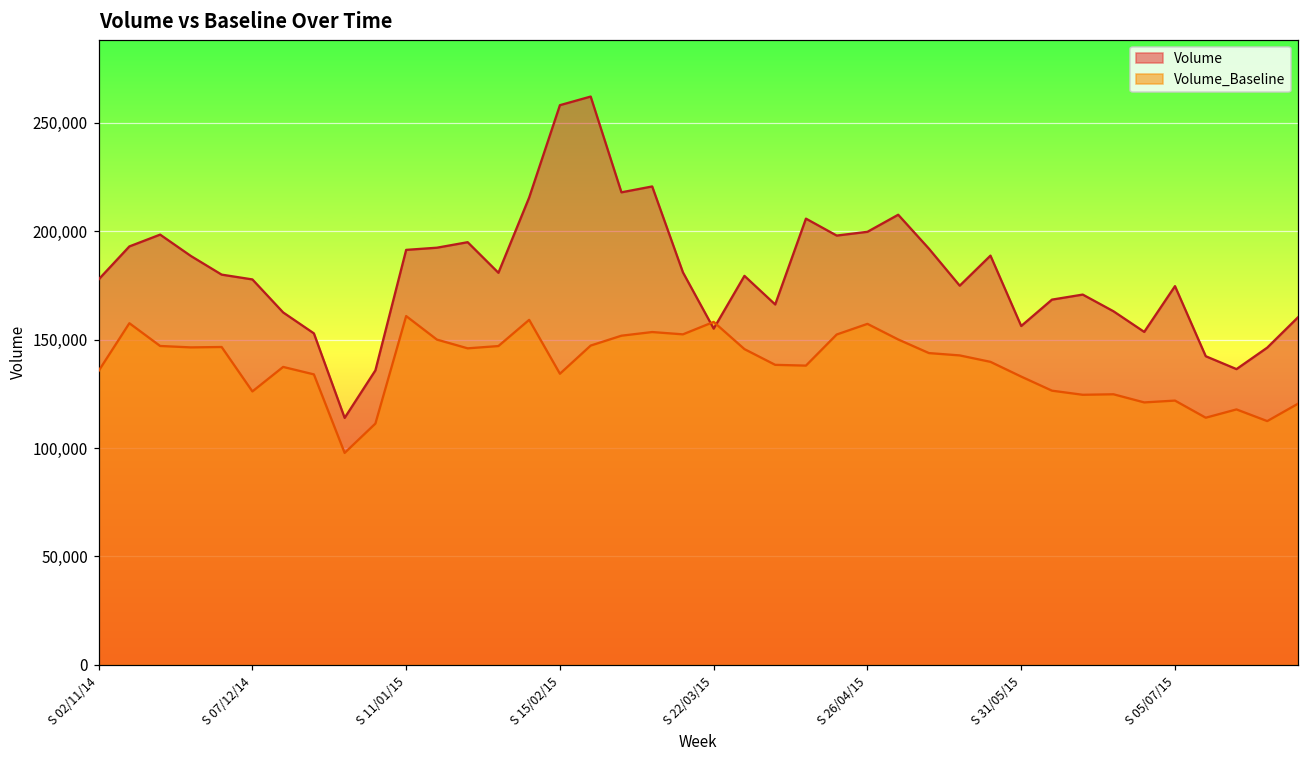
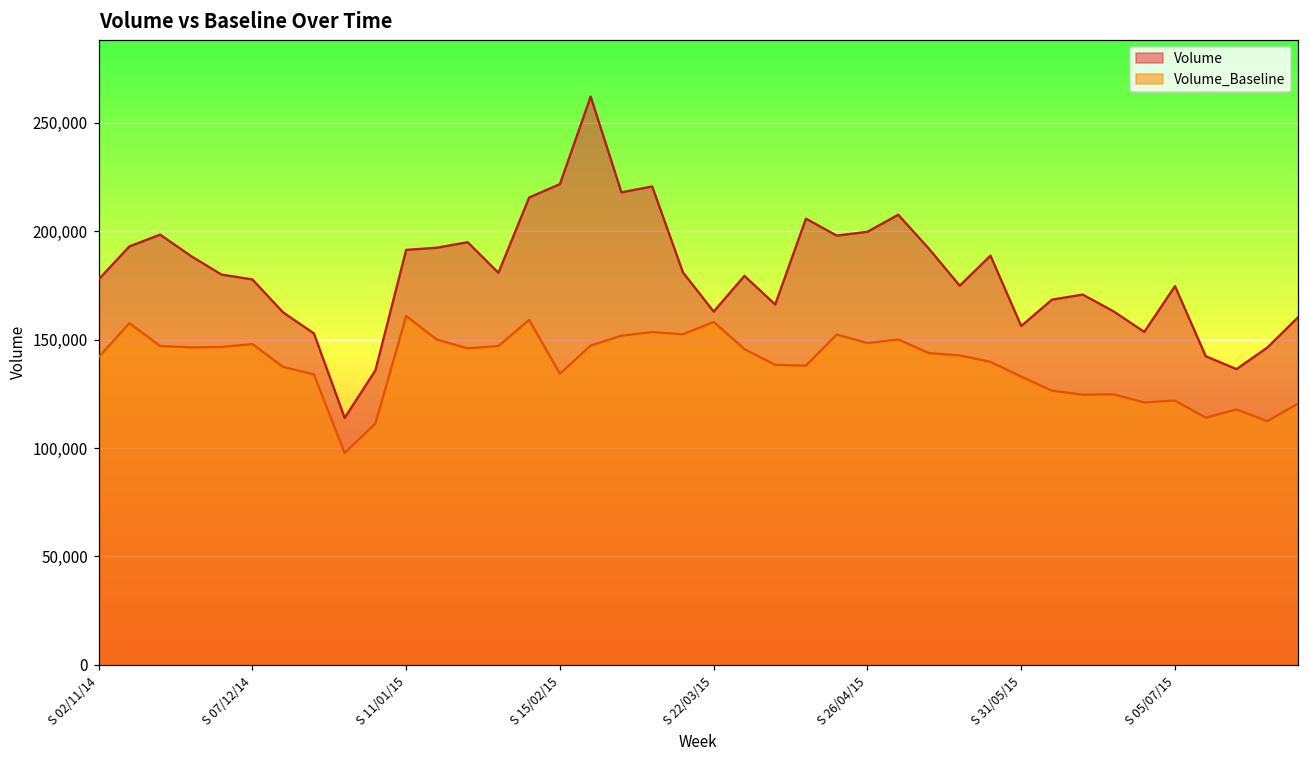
  {
    "Volume": {
      "S 02/11/14": "178,000",
      "S 07/12/14": "178,000",
      "S 11/01/15": "191,000",
-     "S 15/02/15": "258,000",
-     "S 22/03/15": "155,000",
+     "S 15/02/15": "222,000",
+     "S 22/03/15": "163,000",
      "S 26/04/15": "200,000",
      "S 31/05/15": "156,000",
      "S 05/07/15": "175,000"
    },
    "Volume_Baseline": {
-     "S 02/11/14": "136,000",
-     "S 07/12/14": "126,000",
+     "S 02/11/14": "142,000",
+     "S 07/12/14": "148,000",
      "S 11/01/15": "161,000",
      "S 15/02/15": "134,000",
      "S 22/03/15": "158,000",
-     "S 26/04/15": "157,000",
+     "S 26/04/15": "148,000",
      "S 31/05/15": "133,000",
      "S 05/07/15": "122,000"
    }
  }
